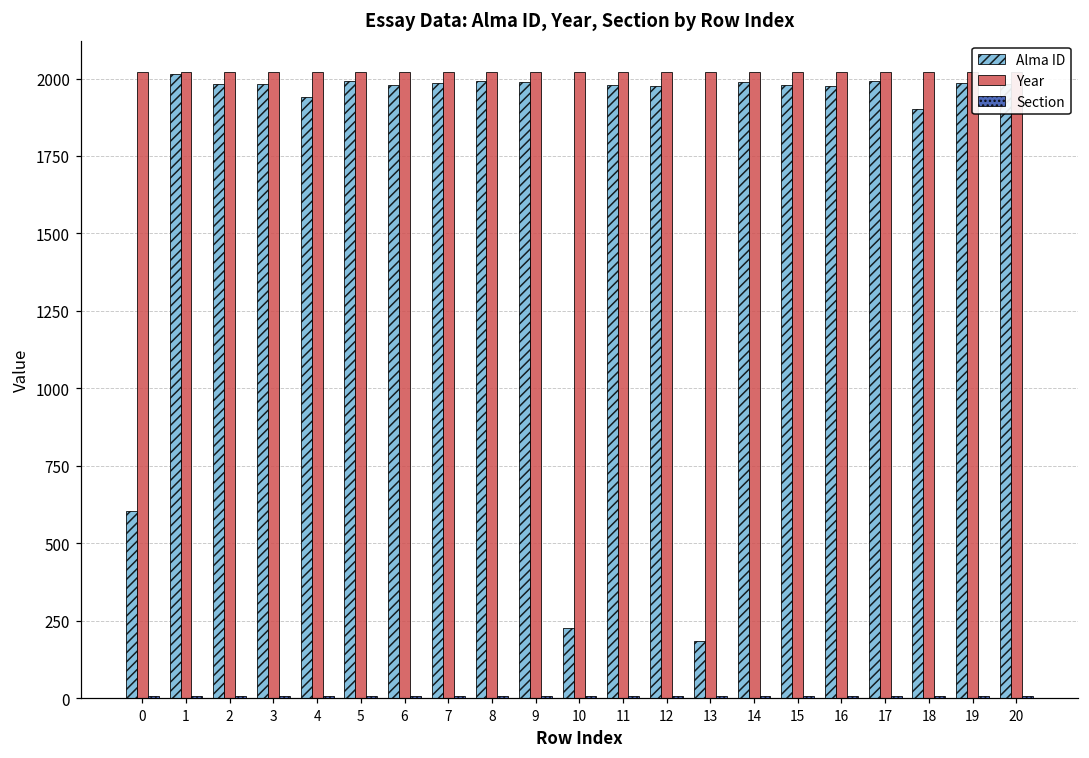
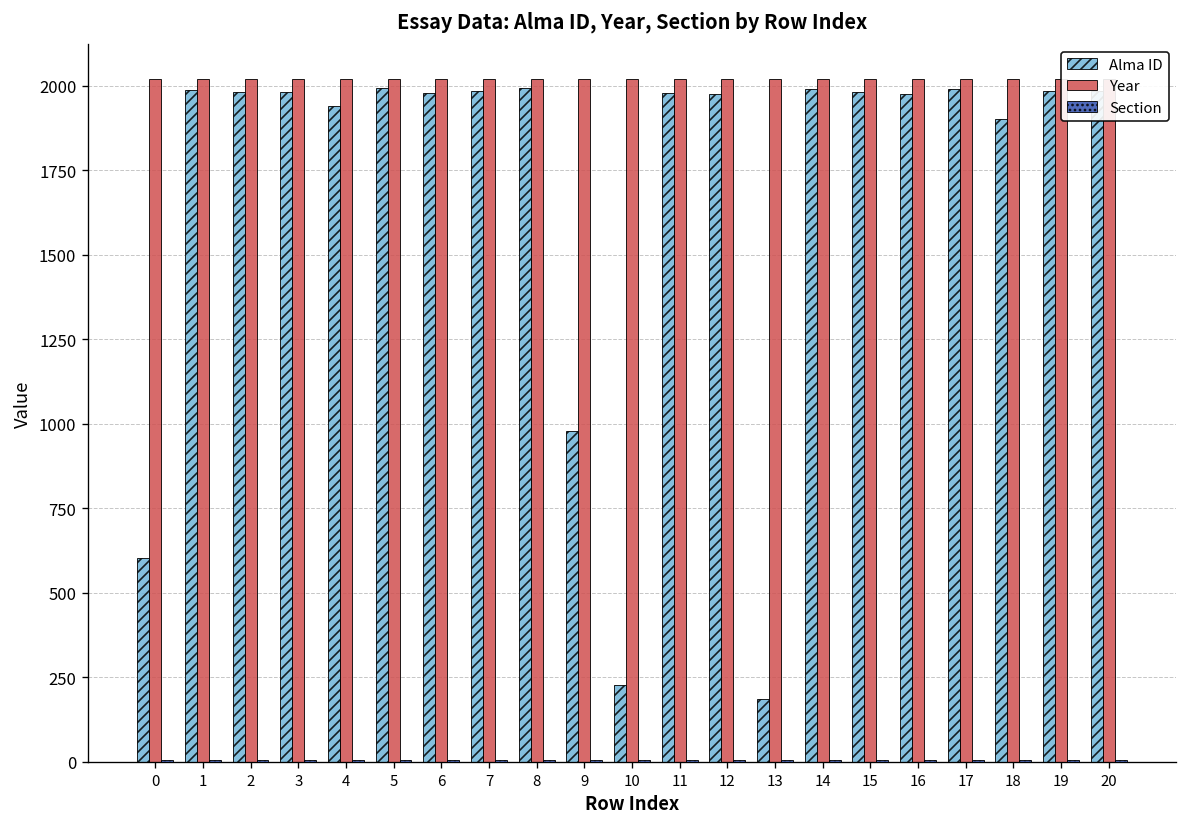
  {
    "Alma ID": {
      "0": 600,
-     "1": 2020,
+     "1": 1990,
      "2": 1980,
      "3": 1980,
      "4": 1940,
      "5": 1990,
      "6": 1980,
      "7": 1990,
      "8": 1990,
-     "9": 1990,
+     "9": 980,
      "10": 230,
      "11": 1980,
      "12": 1980,
      "13": 190,
      "14": 1990,
      "15": 1980,
      "16": 1980,
      "17": 1990,
      "18": 1900,
      "19": 1980
    },
    "Year": {
      "0": 2020,
      "1": 2020,
      "2": 2020,
      "3": 2020,
      "4": 2020,
      "5": 2020,
      "6": 2020,
      "7": 2020,
      "8": 2020,
      "9": 2020,
      "10": 2020,
      "11": 2020,
      "12": 2020,
      "13": 2020,
      "14": 2020,
      "15": 2020,
      "16": 2020,
      "17": 2020,
      "18": 2020
    }
  }
